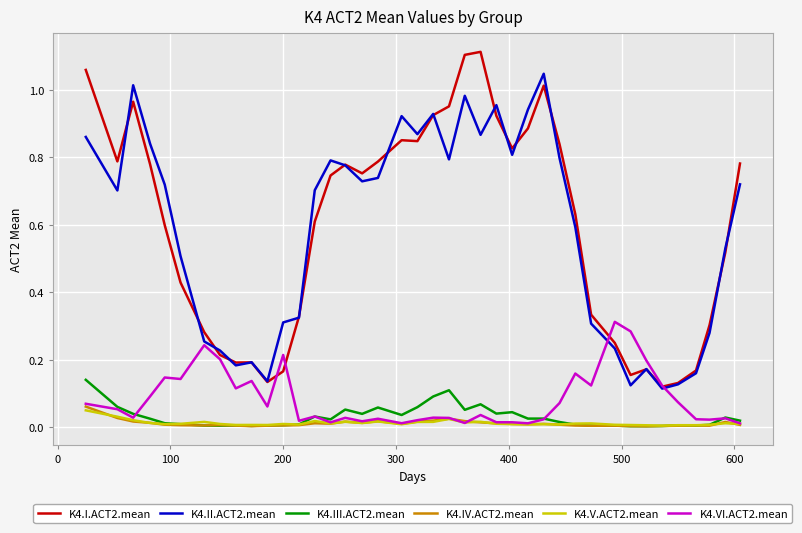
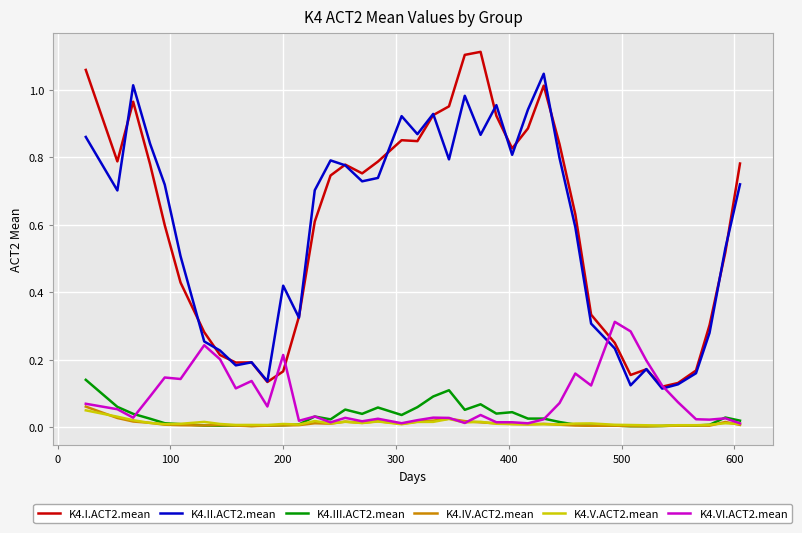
  {
    "K4.I.ACT2.mean": {
      "200": 0.17
    },
    "K4.II.ACT2.mean": {
-     "200": 0.31
+     "200": 0.42
    },
    "K4.VI.ACT2.mean": {
      "200": 0.21
    }
  }
